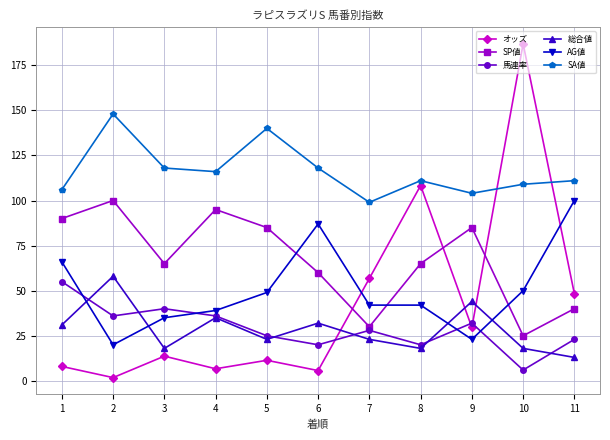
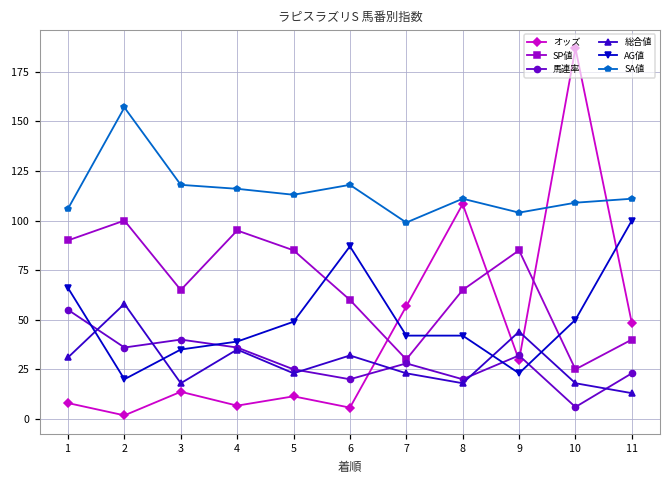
  {
    "SA値": {
      "1": 106,
-     "2": 148,
+     "2": 157,
      "3": 118,
      "4": 116,
-     "5": 140,
+     "5": 113,
      "6": 118,
      "7": 99,
      "8": 111,
      "9": 104,
      "10": 109,
      "11": 111
    }
  }
